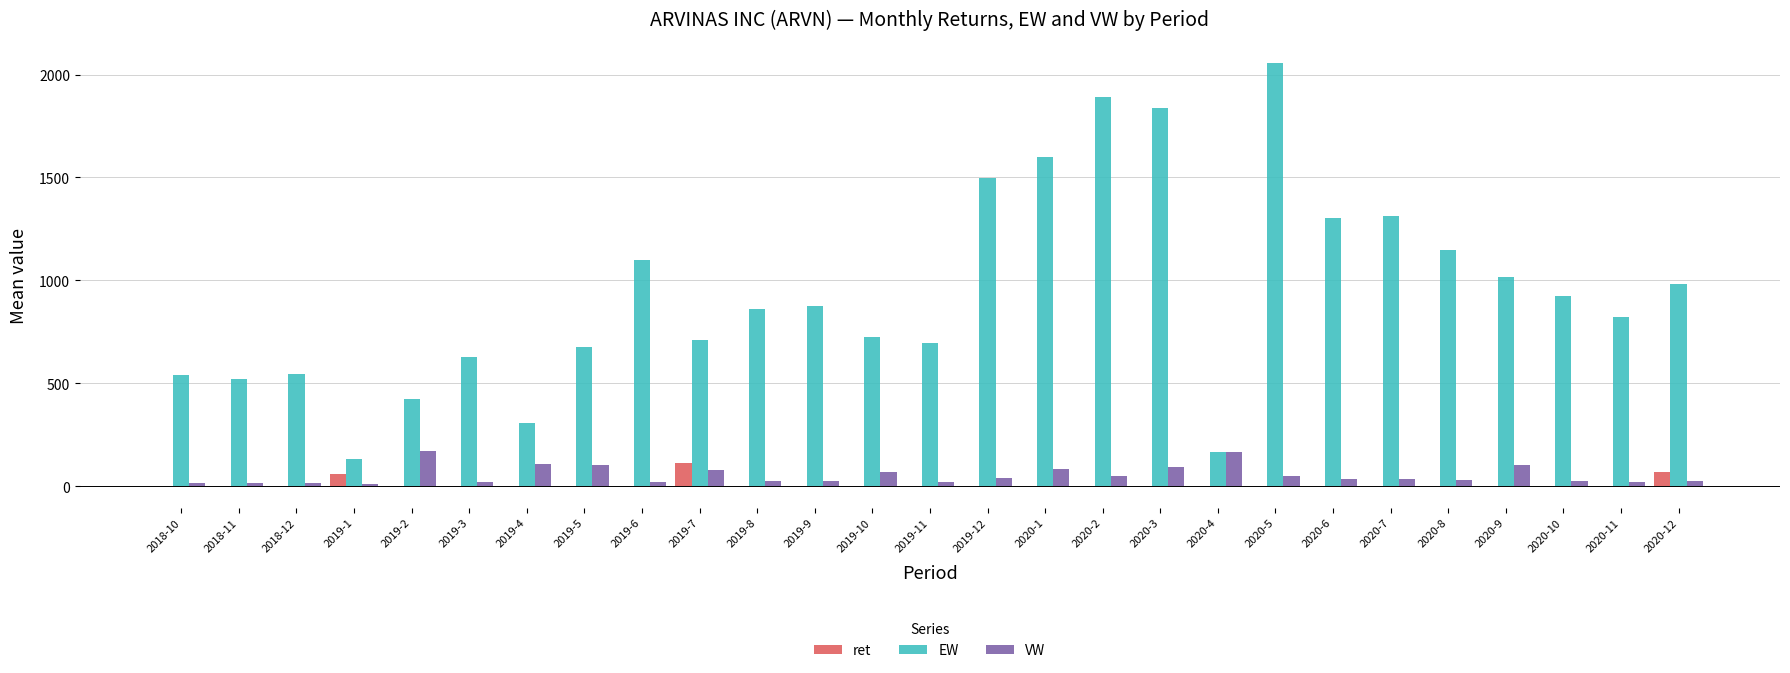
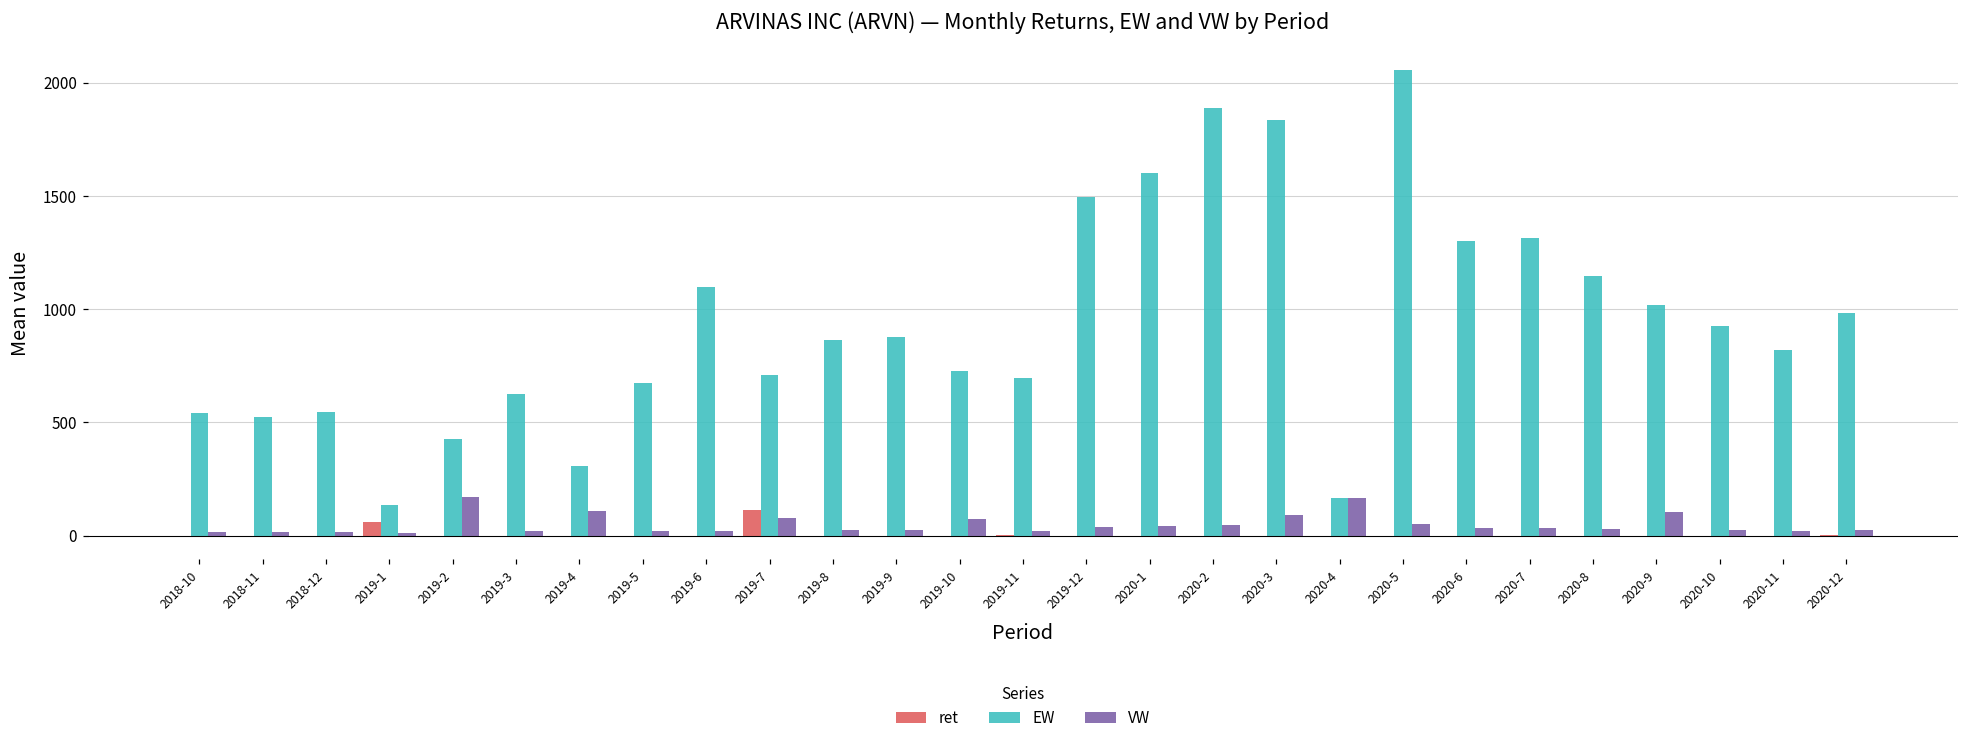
  {
    "ret": {
      "2019-1": 60,
      "2019-7": 110,
-     "2020-12": 70
+     "2020-12": 0
    },
    "EW": {
      "2018-10": 540,
      "2018-11": 520,
      "2018-12": 550,
      "2019-1": 130,
      "2019-2": 430,
      "2019-3": 630,
      "2019-4": 310,
      "2019-5": 670,
      "2019-6": 1100,
      "2019-7": 710,
      "2019-8": 860,
      "2019-9": 880,
      "2019-10": 730,
      "2019-11": 700,
      "2019-12": 1500,
      "2020-1": 1600,
      "2020-2": 1890,
      "2020-3": 1840,
      "2020-4": 160,
      "2020-5": 2060,
      "2020-6": 1300,
      "2020-7": 1310,
      "2020-8": 1150,
      "2020-9": 1020,
      "2020-10": 930,
      "2020-11": 820,
      "2020-12": 980
    },
    "VW": {
      "2018-10": 20,
      "2018-11": 20,
      "2018-12": 20,
      "2019-1": 10,
      "2019-2": 170,
      "2019-3": 20,
      "2019-4": 110,
-     "2019-5": 110,
+     "2019-5": 20,
      "2019-6": 20,
      "2019-7": 80,
      "2019-8": 30,
      "2019-9": 30,
      "2019-10": 70,
      "2019-11": 20,
      "2019-12": 40,
-     "2020-1": 90,
+     "2020-1": 40,
      "2020-2": 50,
      "2020-3": 90,
      "2020-4": 170,
      "2020-5": 50,
      "2020-6": 30,
      "2020-7": 30,
      "2020-8": 30,
      "2020-9": 100,
      "2020-10": 20,
      "2020-11": 20,
      "2020-12": 20
    }
  }
